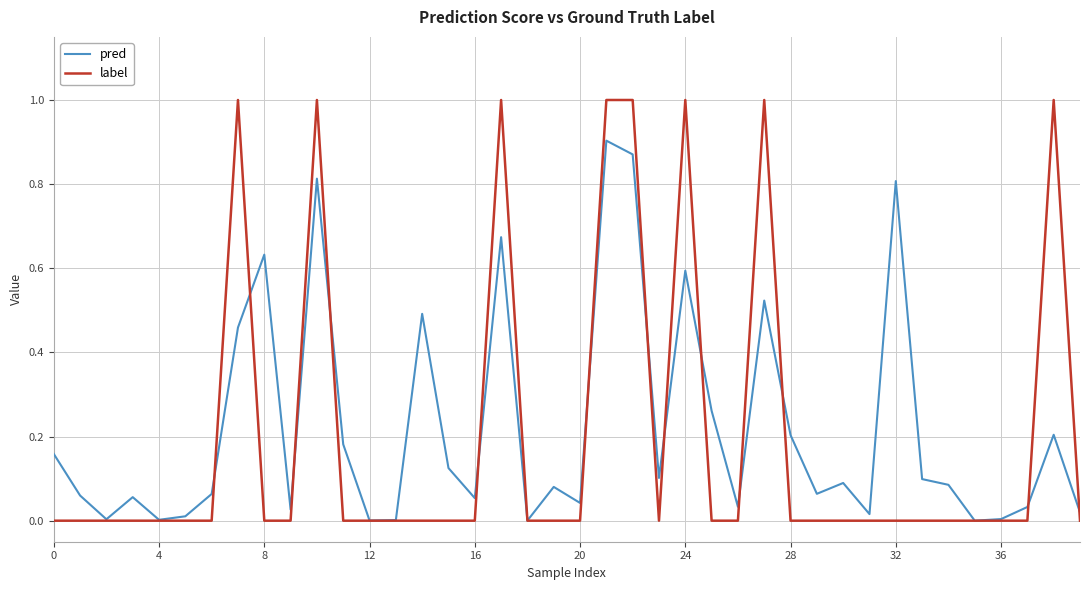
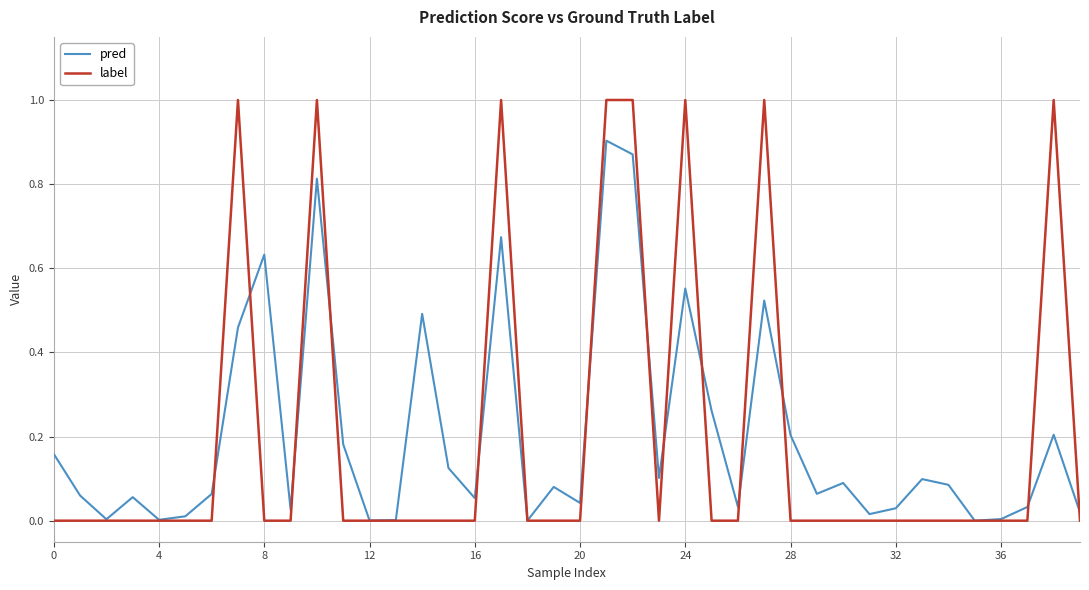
  {
    "pred": {
      "0": 0.16,
      "8": 0.63,
      "16": 0.05,
      "20": 0.04,
-     "24": 0.59,
+     "24": 0.55,
      "28": 0.20,
-     "32": 0.81
+     "32": 0.03
    },
    "label": {
      "0": 0.00,
      "8": 0.00,
      "16": 0.00,
      "20": 0.00,
      "24": 1.00,
      "28": 0.00,
      "32": 0.00
    }
  }
